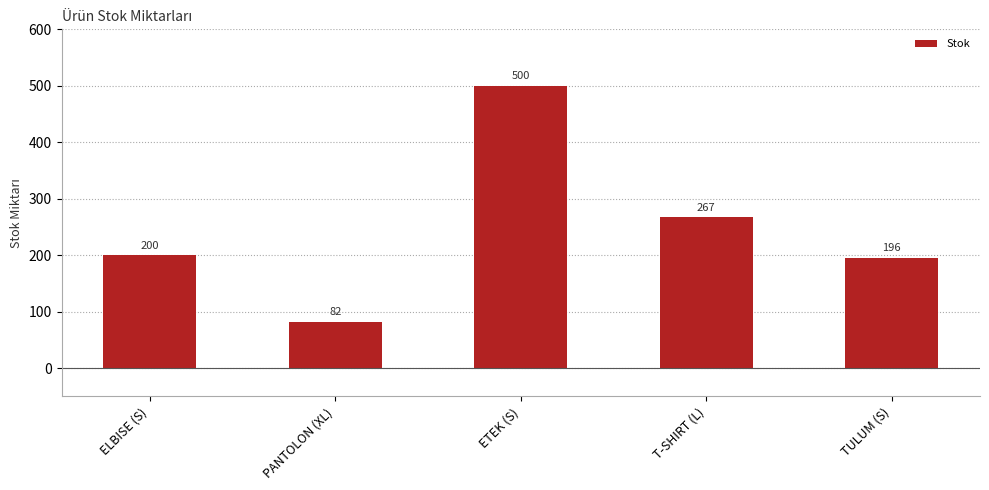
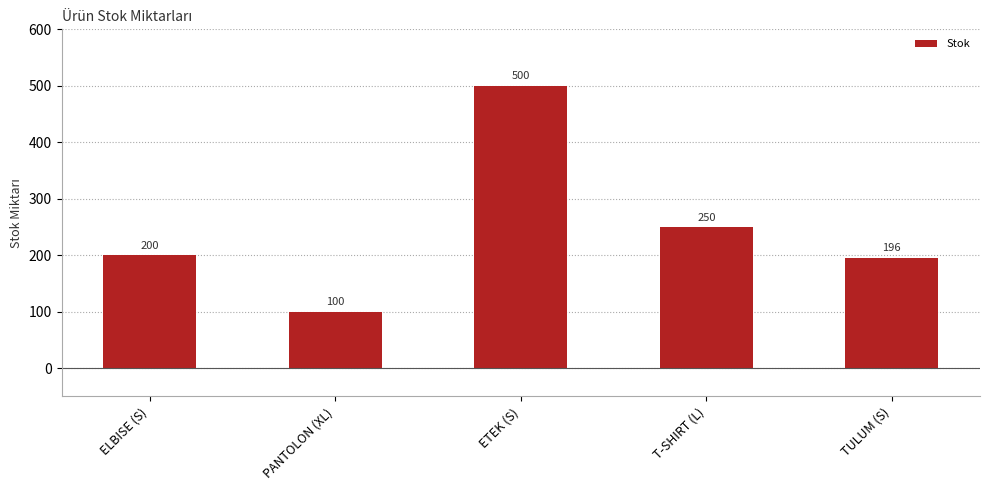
  {
    "ELBISE (S)": 200,
-   "PANTOLON (XL)": 82,
+   "PANTOLON (XL)": 100,
    "ETEK (S)": 500,
-   "T-SHIRT (L)": 267,
+   "T-SHIRT (L)": 250,
    "TULUM (S)": 196
  }
